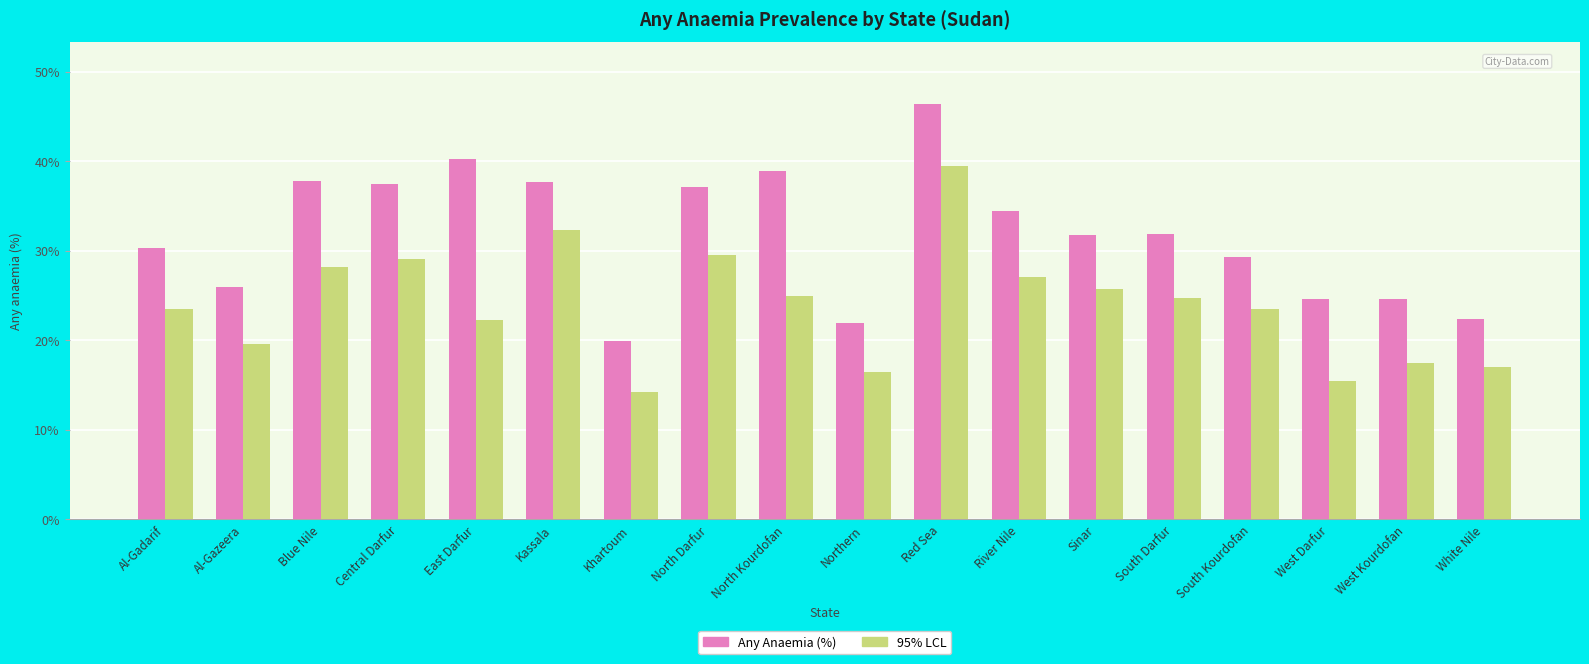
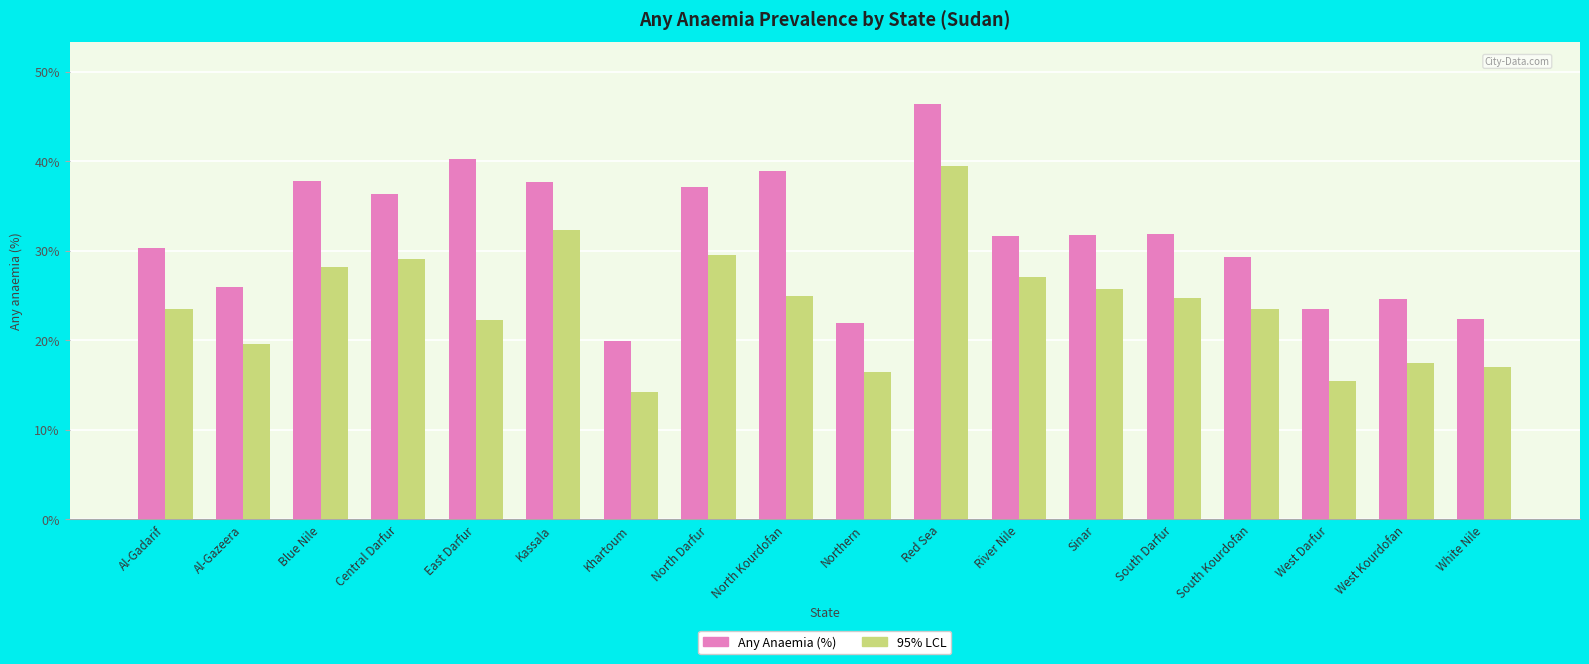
  {
    "Any Anaemia (%)": {
      "Al-Gadarif": "30%",
      "Al-Gazeera": "26%",
      "Blue Nile": "38%",
-     "Central Darfur": "38%",
+     "Central Darfur": "36%",
      "East Darfur": "40%",
      "Kassala": "38%",
      "Khartoum": "20%",
      "North Darfur": "37%",
      "North Kourdofan": "39%",
      "Northern": "22%",
      "Red Sea": "46%",
-     "River Nile": "34%",
+     "River Nile": "32%",
      "Sinar": "32%",
      "South Darfur": "32%",
      "South Kourdofan": "29%",
-     "West Darfur": "25%",
+     "West Darfur": "24%",
      "West Kourdofan": "25%",
      "White Nile": "22%"
    },
    "95% LCL": {
      "Al-Gadarif": "23%",
      "Al-Gazeera": "20%",
      "Blue Nile": "28%",
      "Central Darfur": "29%",
      "East Darfur": "22%",
      "Kassala": "32%",
      "Khartoum": "14%",
      "North Darfur": "30%",
      "North Kourdofan": "25%",
      "Northern": "16%",
      "Red Sea": "39%",
      "River Nile": "27%",
      "Sinar": "26%",
      "South Darfur": "25%",
      "South Kourdofan": "24%",
      "West Darfur": "15%",
      "West Kourdofan": "17%",
      "White Nile": "17%"
    }
  }
